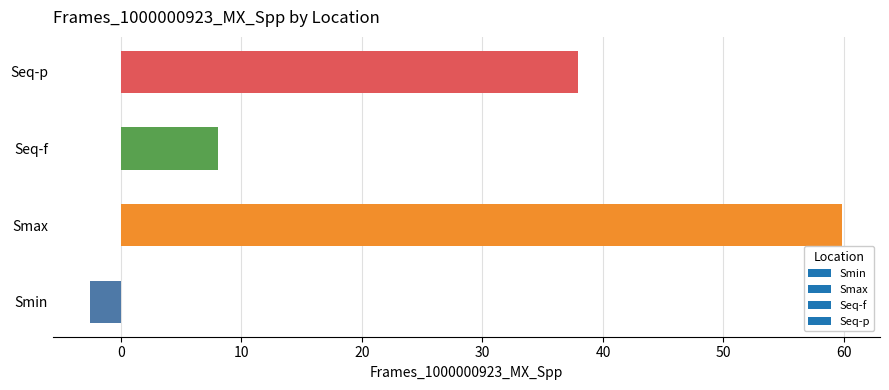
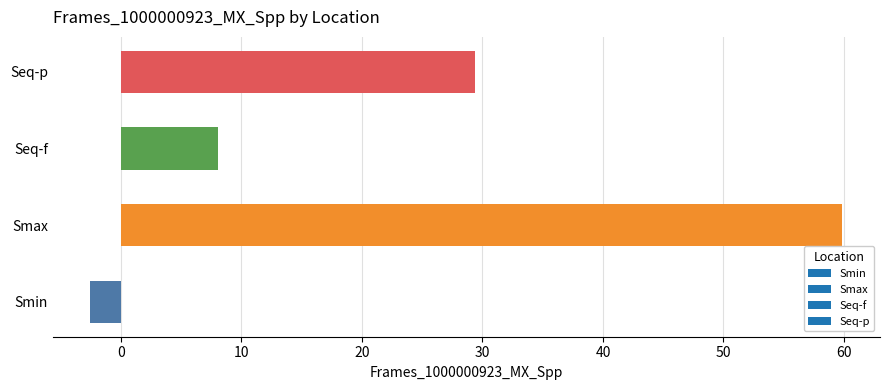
  {
-   "Seq-p": 37.9,
+   "Seq-p": 29.4,
    "Seq-f": 8.0,
    "Smax": 59.9,
    "Smin": -2.5
  }
